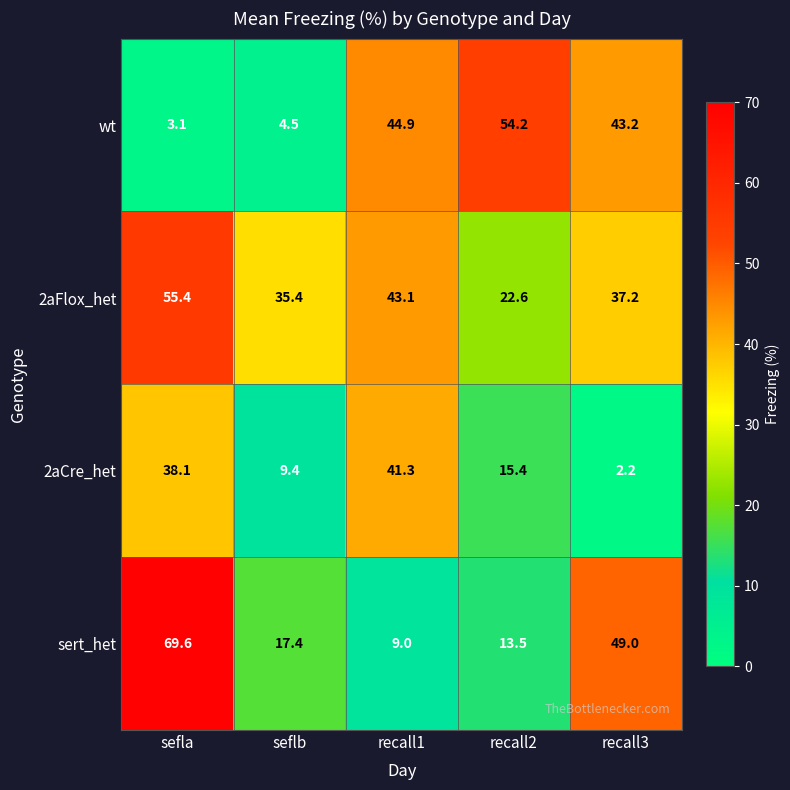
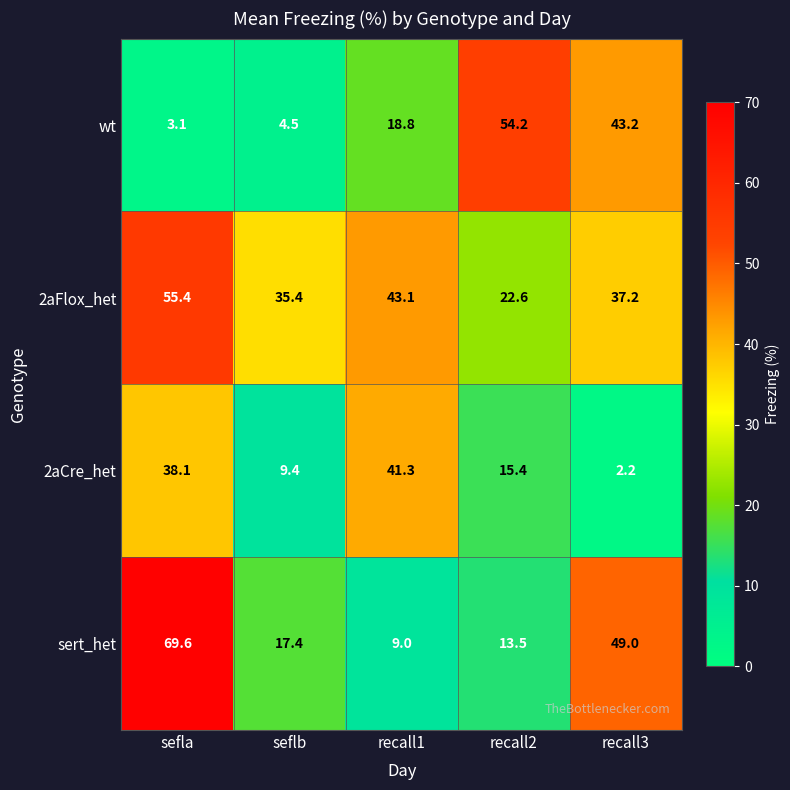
  {
    "wt": {
      "sefla": 3.1,
      "seflb": 4.5,
-     "recall1": 44.9,
+     "recall1": 18.8,
      "recall2": 54.2,
      "recall3": 43.2
    },
    "2aFlox_het": {
      "sefla": 55.4,
      "seflb": 35.4,
      "recall1": 43.1,
      "recall2": 22.6,
      "recall3": 37.2
    },
    "2aCre_het": {
      "sefla": 38.1,
      "seflb": 9.4,
      "recall1": 41.3,
      "recall2": 15.4,
      "recall3": 2.2
    },
    "sert_het": {
      "sefla": 69.6,
      "seflb": 17.4,
      "recall1": 9.0,
      "recall2": 13.5
    }
  }
